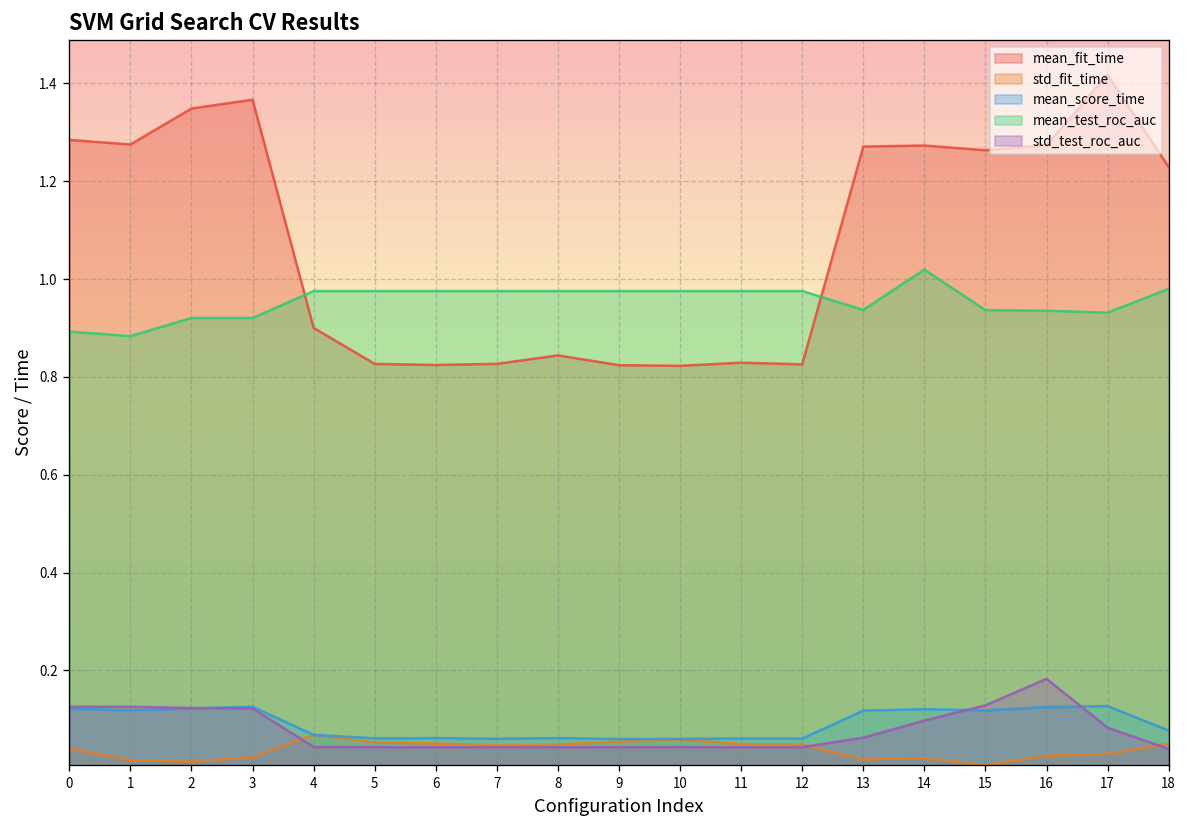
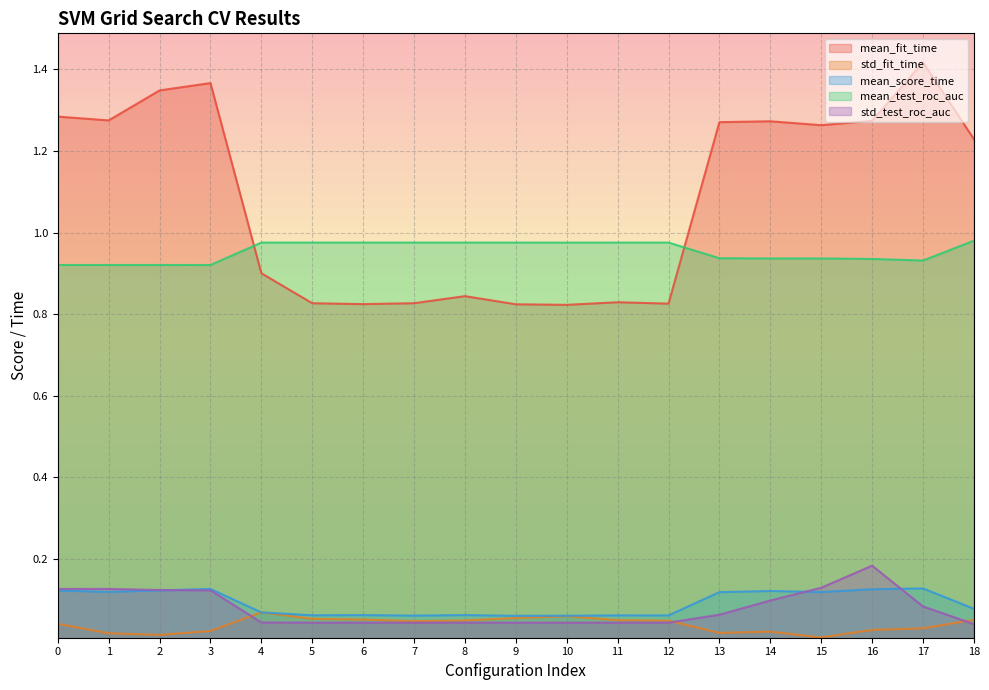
  {
    "mean_score_time": {
      "1": 0.12,
      "5": 0.06,
      "6": 0.06,
      "7": 0.06,
      "8": 0.06,
      "11": 0.06,
      "12": 0.06,
      "13": 0.12,
      "14": 0.12,
      "15": 0.12,
      "16": 0.13,
      "17": 0.13,
      "18": 0.08
    },
    "mean_test_roc_auc": {
-     "0": 0.89,
-     "1": 0.88,
+     "0": 0.92,
+     "1": 0.92,
      "2": 0.92,
      "3": 0.92,
      "4": 0.98,
      "5": 0.98,
      "6": 0.98,
      "7": 0.98,
      "8": 0.98,
      "9": 0.98,
      "10": 0.98,
      "11": 0.98,
      "12": 0.98,
      "13": 0.94,
-     "14": 1.02,
+     "14": 0.94,
      "15": 0.94,
      "16": 0.94,
      "17": 0.93,
      "18": 0.98
    },
    "std_test_roc_auc": {
      "1": 0.13,
      "4": 0.04,
      "5": 0.04,
      "6": 0.04,
      "9": 0.04,
      "10": 0.04,
      "13": 0.06,
      "14": 0.10,
      "15": 0.13,
      "16": 0.18,
      "17": 0.08,
      "18": 0.04
    }
  }
